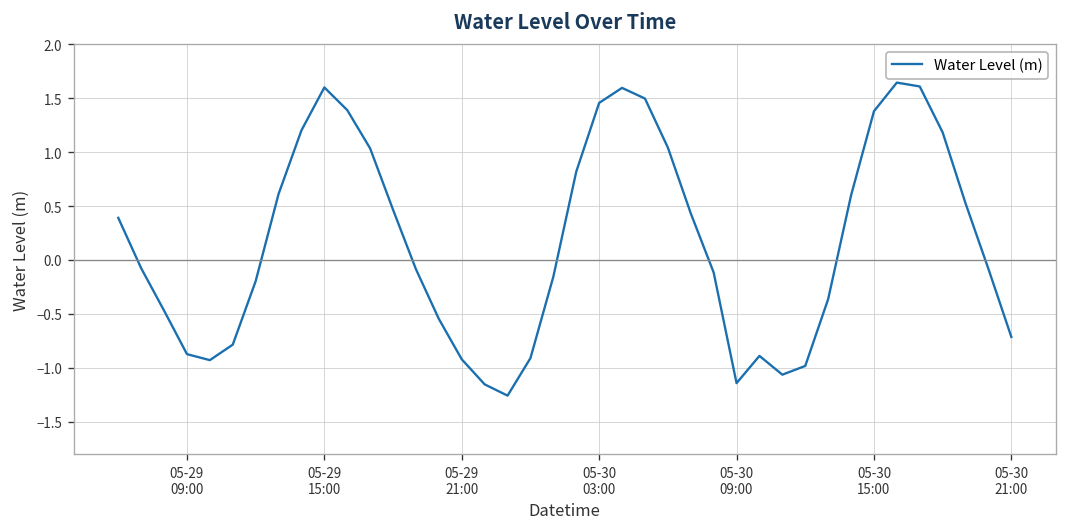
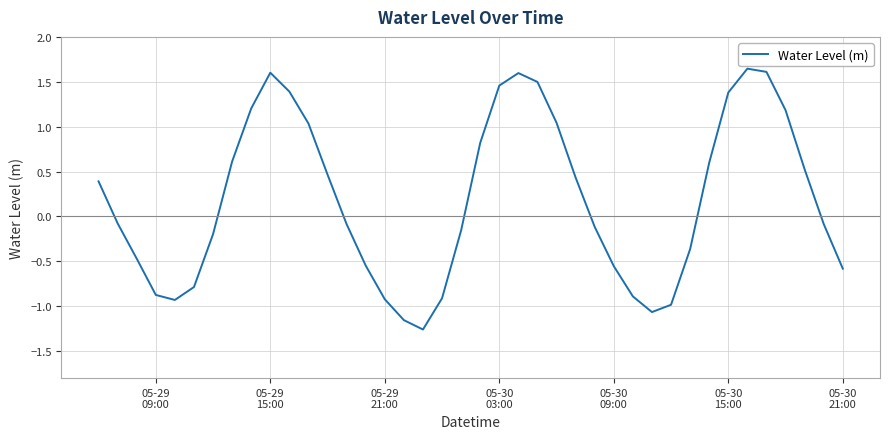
  {
    "05-29 09:00": -0.9,
    "05-29 15:00": 1.6,
    "05-29 21:00": -0.9,
    "05-30 03:00": 1.5,
-   "05-30 09:00": -1.1,
+   "05-30 09:00": -0.6,
    "05-30 15:00": 1.4,
-   "05-30 21:00": -0.7
+   "05-30 21:00": -0.6
  }
